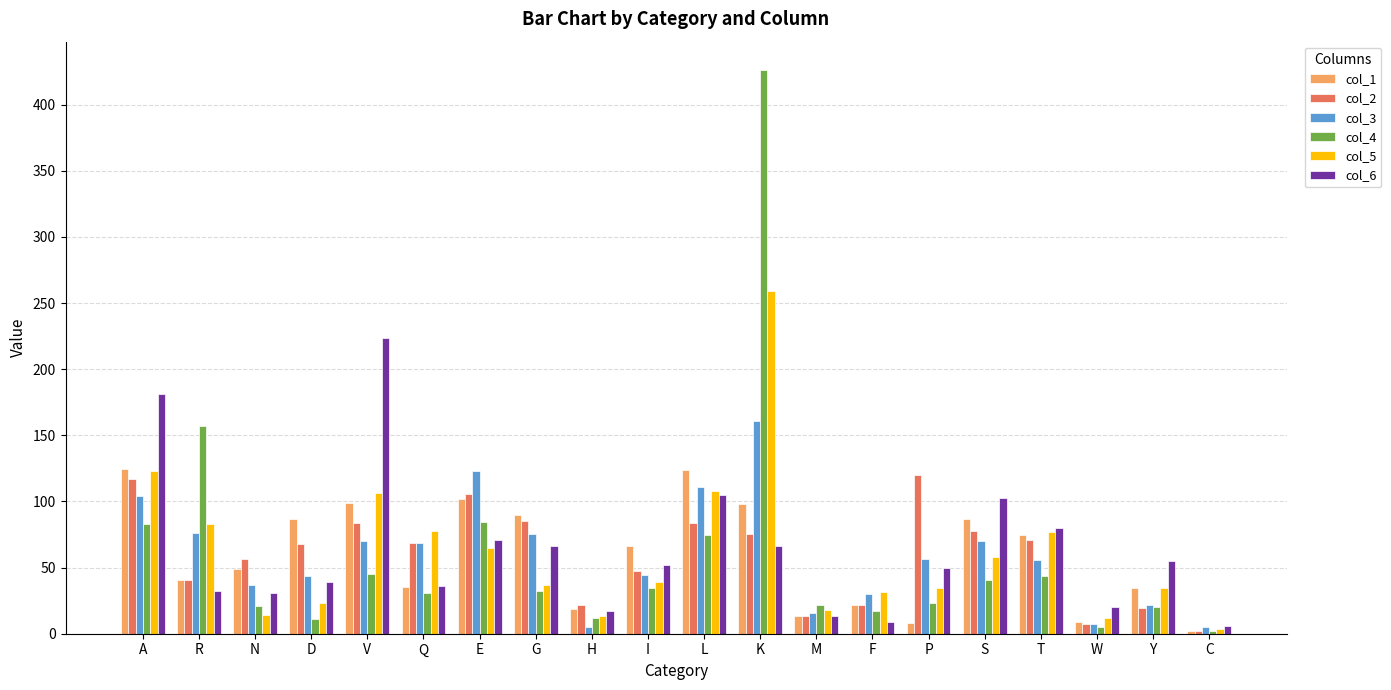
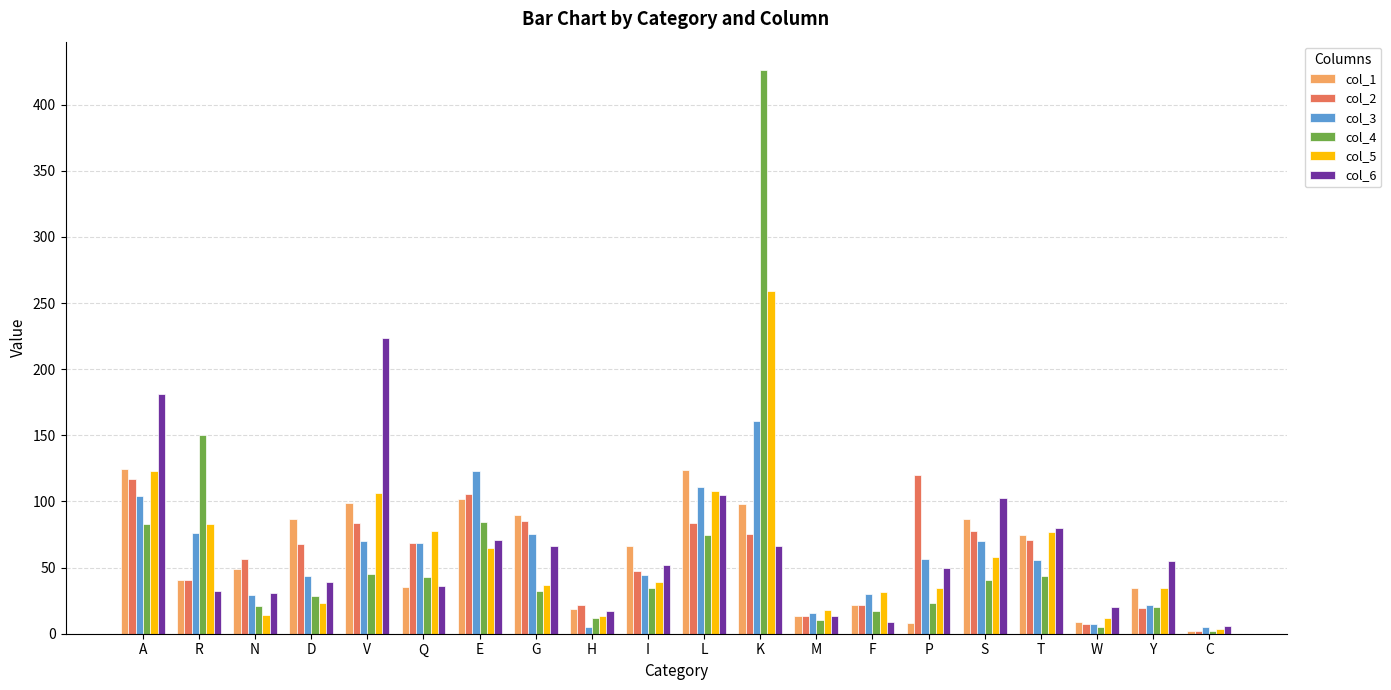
  {
    "col_3": {
      "A": 104,
      "R": 76,
-     "N": 37,
+     "N": 30,
      "D": 44,
      "V": 70,
      "Q": 69,
      "E": 123,
      "G": 75,
      "H": 5,
      "I": 44,
      "L": 111,
      "K": 161,
      "M": 16,
      "F": 30,
      "P": 57,
      "S": 70,
      "T": 56,
      "W": 7,
      "Y": 22,
      "C": 5
    },
    "col_4": {
      "A": 83,
-     "R": 157,
+     "R": 150,
      "N": 21,
-     "D": 11,
+     "D": 28,
      "V": 45,
-     "Q": 31,
+     "Q": 43,
      "E": 85,
      "G": 32,
      "H": 12,
      "I": 35,
      "L": 75,
      "K": 426,
-     "M": 22,
+     "M": 10,
      "F": 17,
      "P": 23,
      "S": 41,
      "T": 44,
      "W": 5,
      "Y": 20
    },
    "col_5": {
      "A": 123,
      "R": 83,
      "N": 14,
      "D": 23,
      "V": 107,
      "Q": 78,
      "E": 65,
      "G": 37,
      "H": 13,
      "I": 39,
      "L": 108,
      "K": 259,
      "M": 18,
      "F": 32,
      "P": 34,
      "S": 58,
      "T": 77,
      "W": 12,
      "Y": 35,
      "C": 4
    },
    "col_6": {
      "A": 181,
      "R": 32,
      "N": 31,
      "D": 39,
      "V": 224,
      "Q": 36,
      "E": 71,
      "G": 66,
      "H": 17,
      "I": 52,
      "L": 105,
      "K": 66,
      "M": 14,
      "F": 9,
      "P": 49,
      "S": 103,
      "T": 80,
      "W": 20,
      "Y": 55,
      "C": 6
    }
  }
